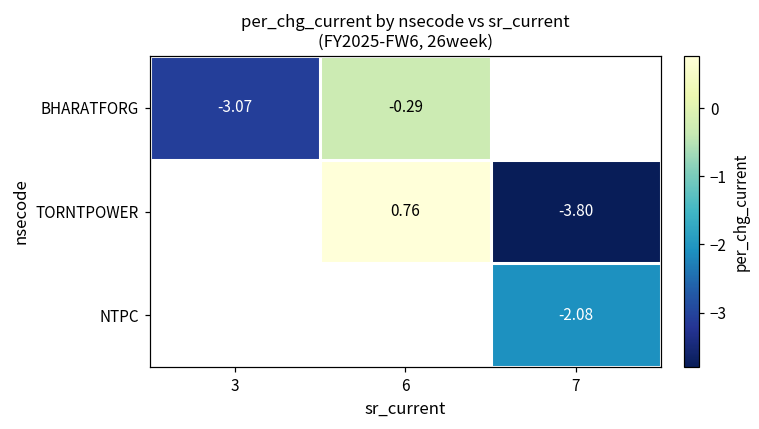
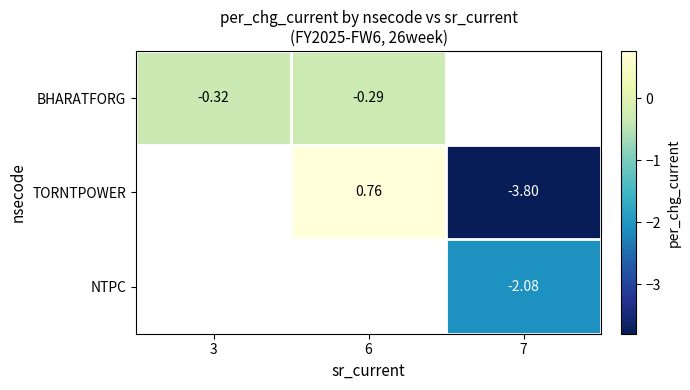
  {
    "BHARATFORG": {
-     "3": -3.07,
+     "3": -0.32,
      "6": -0.29
    },
    "TORNTPOWER": {
      "6": 0.76,
      "7": -3.80
    },
    "NTPC": {
      "7": -2.08
    }
  }
